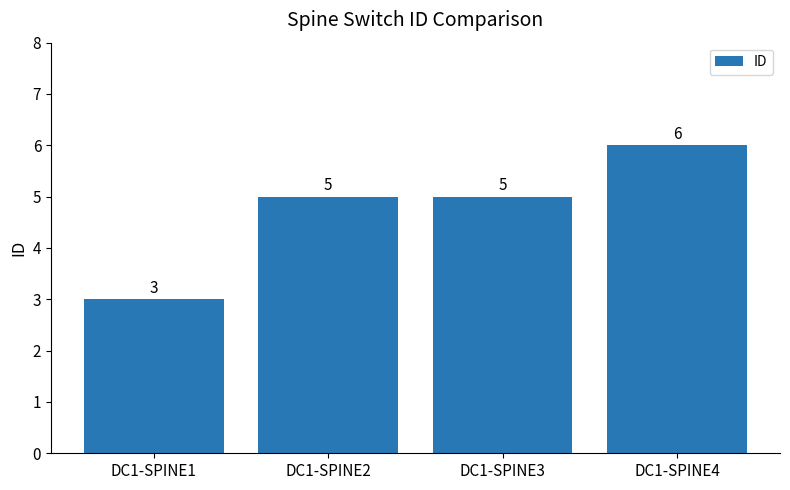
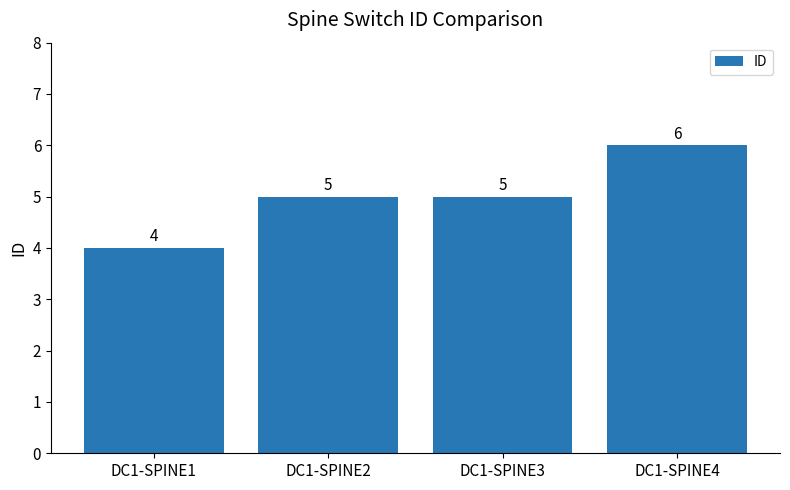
  {
-   "DC1-SPINE1": 3,
+   "DC1-SPINE1": 4,
    "DC1-SPINE2": 5,
    "DC1-SPINE3": 5,
    "DC1-SPINE4": 6
  }
